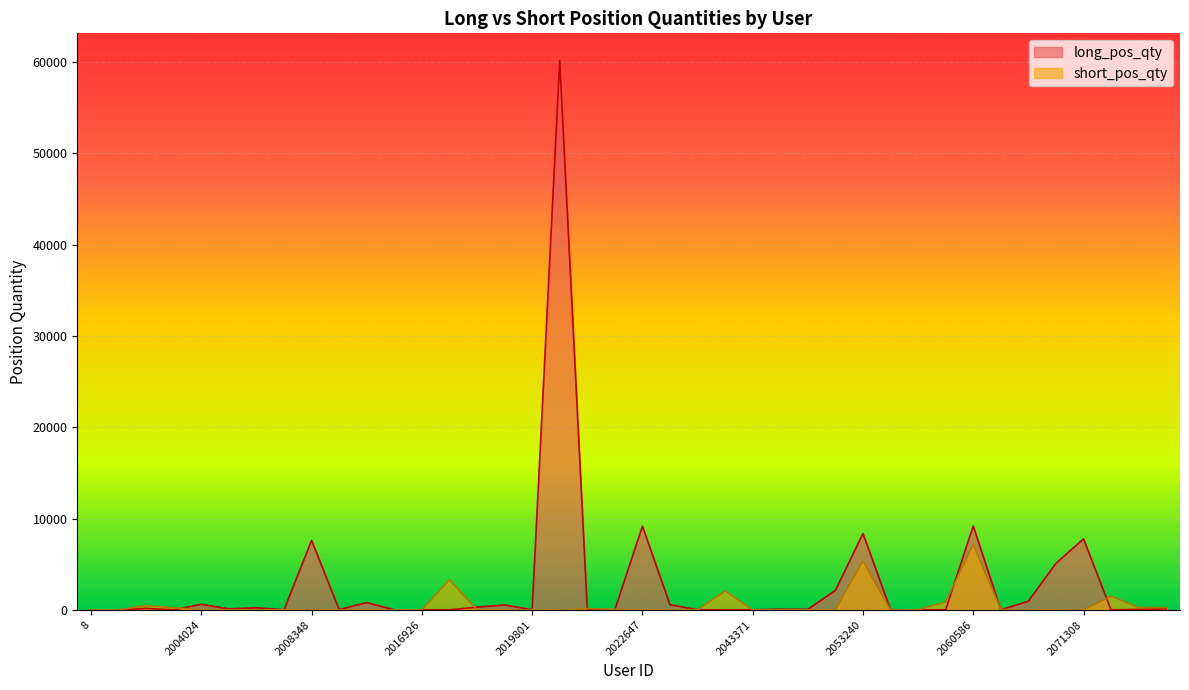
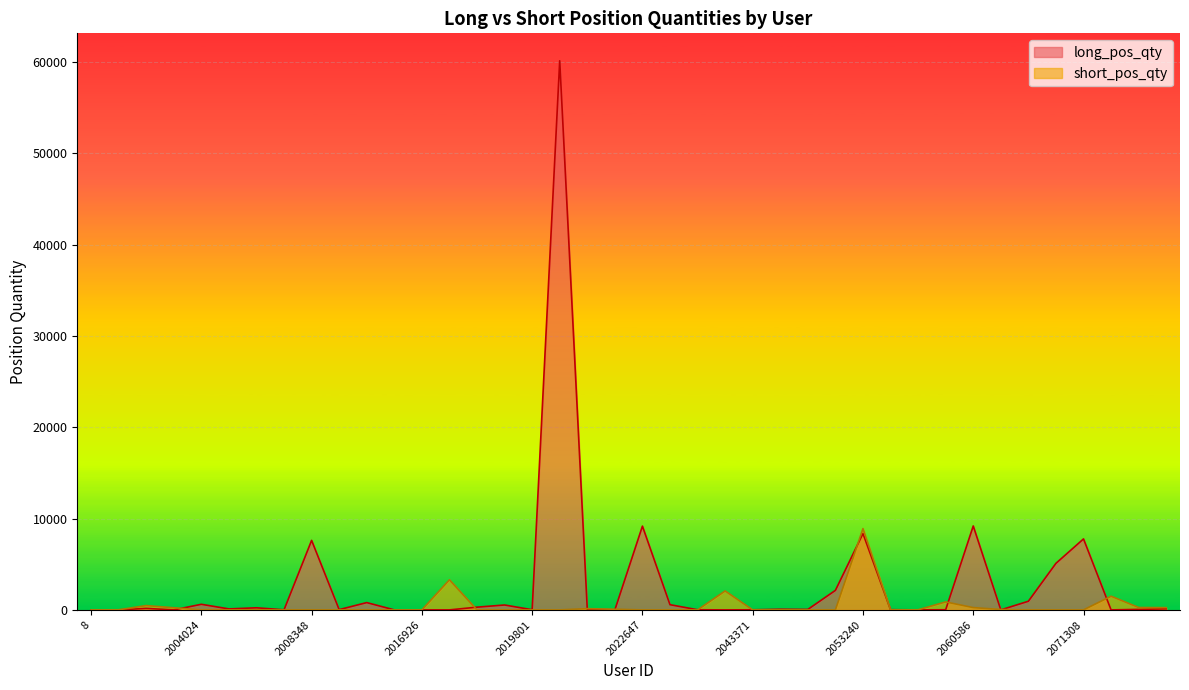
  {
    "long_pos_qty": {
      "2004024": 1000,
      "2008348": 8000,
      "2022647": 9000,
      "2053240": 8000,
      "2060586": 9000,
      "2071308": 8000
    },
    "short_pos_qty": {
      "2004024": 0,
      "2008348": 0,
      "2022647": 0,
-     "2053240": 5000,
-     "2060586": 7000,
+     "2053240": 9000,
+     "2060586": 0,
      "2071308": 0
    }
  }
